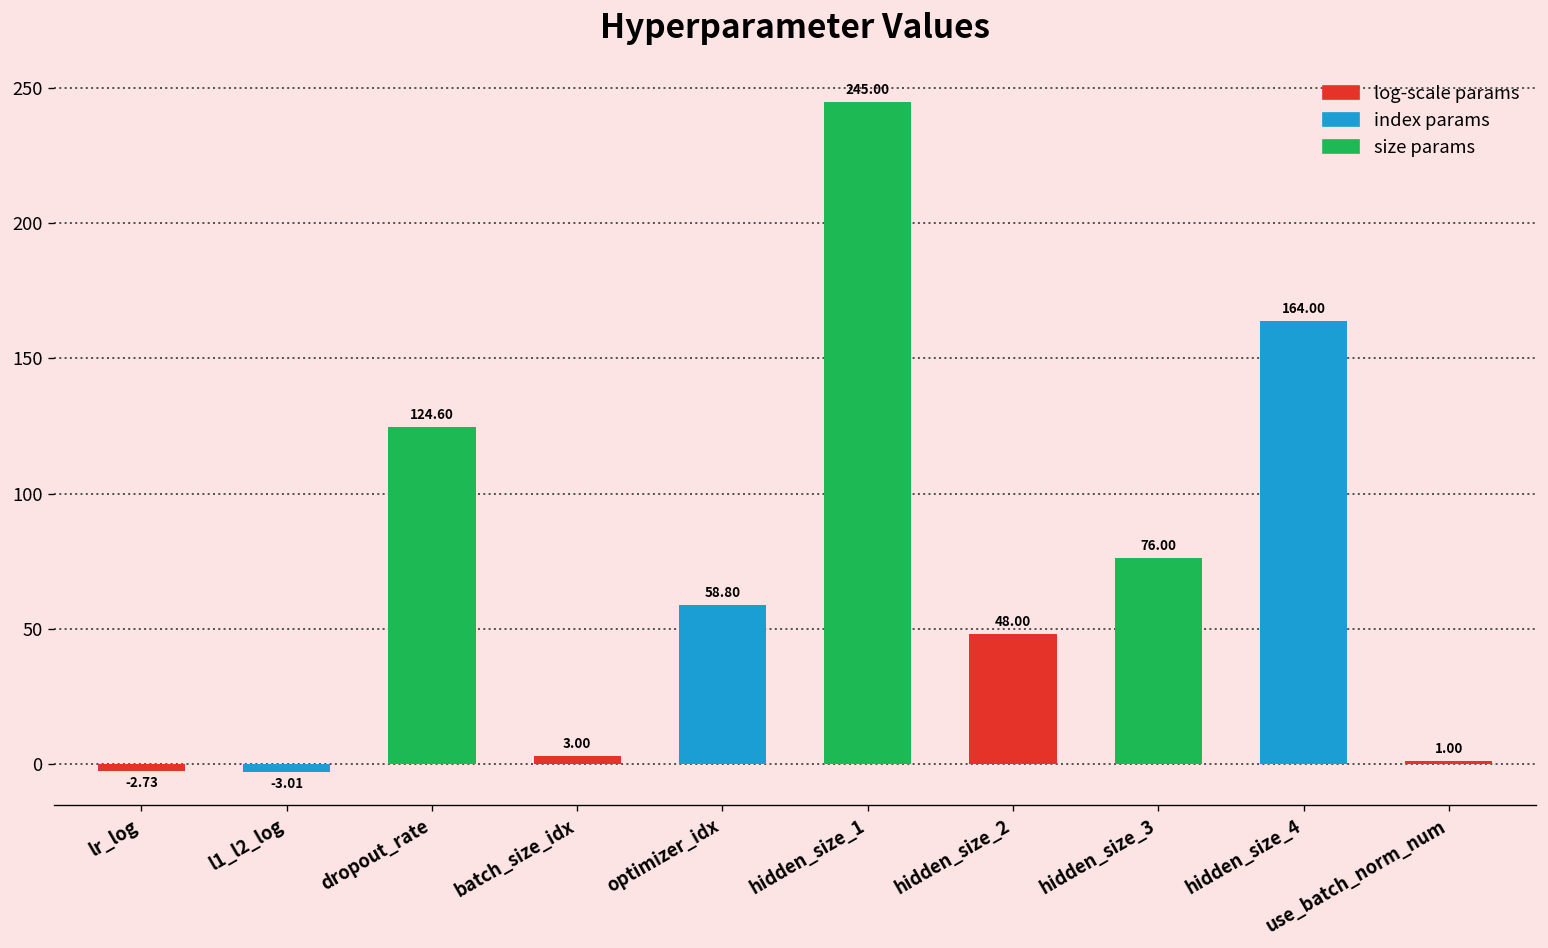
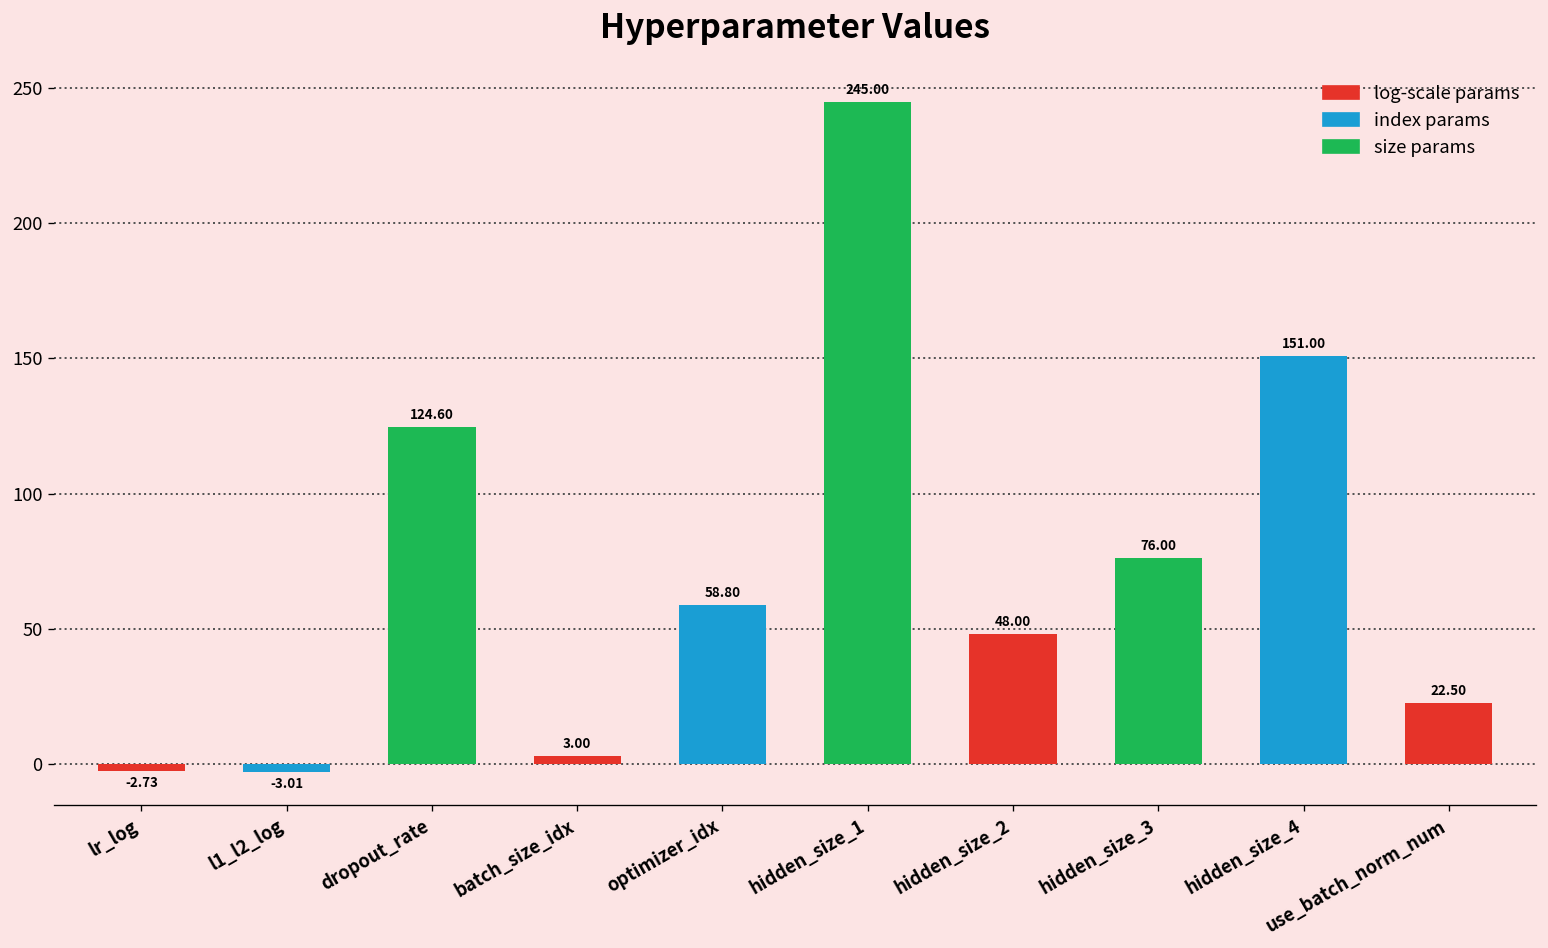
  {
    "lr_log": -2.73,
    "l1_l2_log": -3.01,
    "dropout_rate": 124.60,
    "batch_size_idx": 3.00,
    "optimizer_idx": 58.80,
    "hidden_size_1": 245.00,
    "hidden_size_2": 48.00,
    "hidden_size_3": 76.00,
-   "hidden_size_4": 164.00,
-   "use_batch_norm_num": 1.00
+   "hidden_size_4": 151.00,
+   "use_batch_norm_num": 22.50
  }
